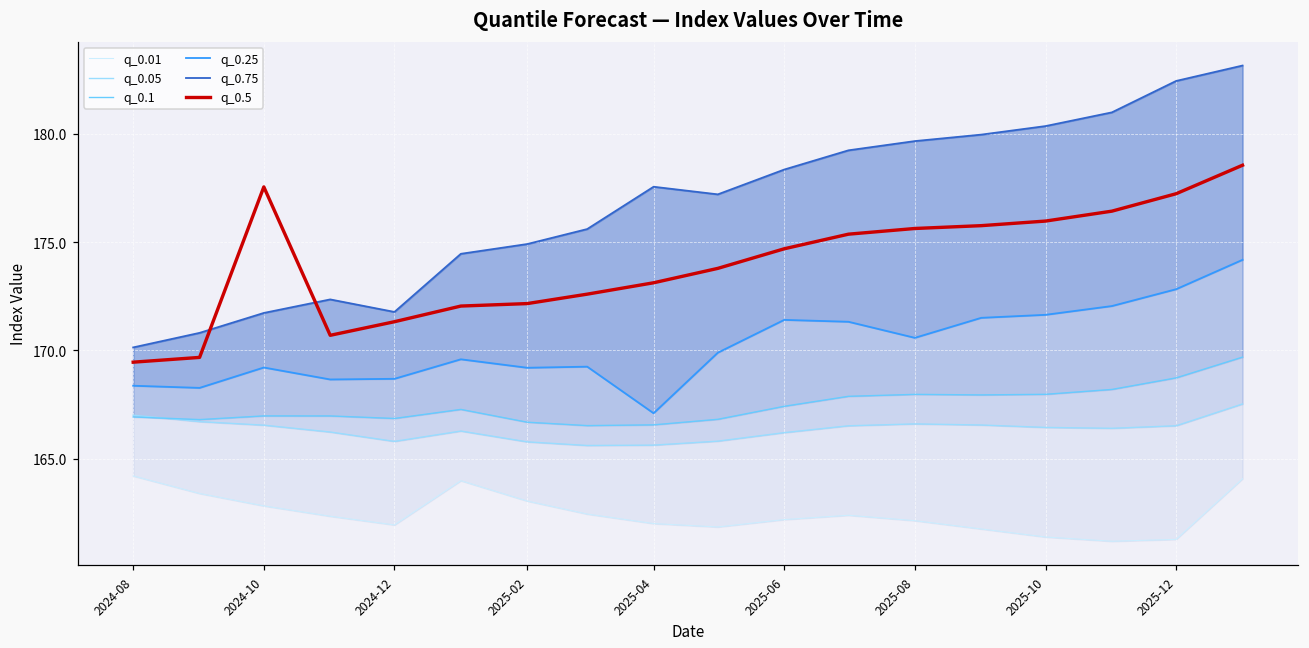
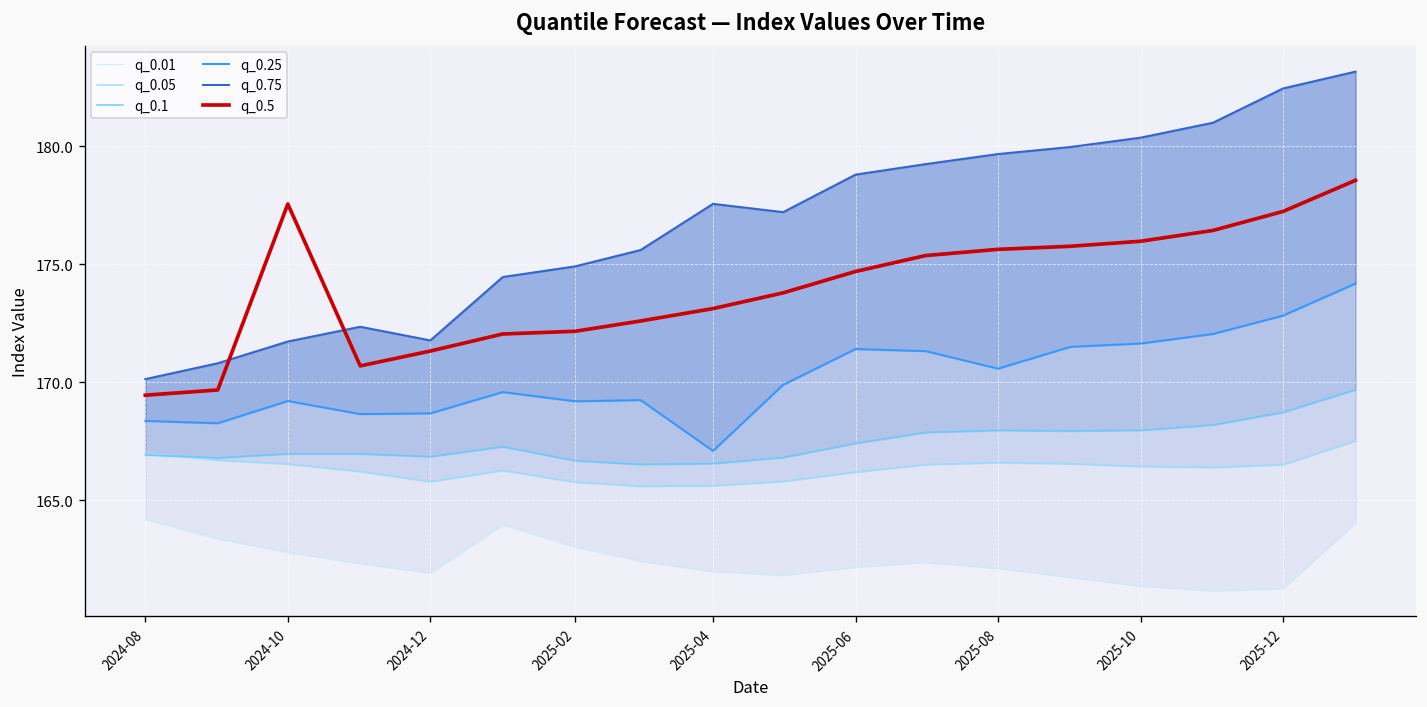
  {
    "q_0.25": {
      "2024-08": 168.4,
      "2024-10": 169.2,
      "2024-12": 168.7,
      "2025-02": 169.2,
      "2025-04": 167.1,
      "2025-06": 171.4,
      "2025-08": 170.6,
      "2025-10": 171.6,
      "2025-12": 172.8
    },
    "q_0.75": {
      "2024-08": 170.1,
      "2024-10": 171.7,
      "2024-12": 171.8,
      "2025-02": 174.9,
      "2025-04": 177.6,
-     "2025-06": 178.4,
+     "2025-06": 178.8,
      "2025-08": 179.7,
      "2025-10": 180.4,
      "2025-12": 182.4
    },
    "q_0.5": {
      "2024-08": 169.5,
      "2024-10": 177.6,
      "2024-12": 171.3,
      "2025-02": 172.2,
      "2025-04": 173.1,
      "2025-06": 174.7,
      "2025-08": 175.6,
      "2025-10": 176.0,
      "2025-12": 177.2
    }
  }
